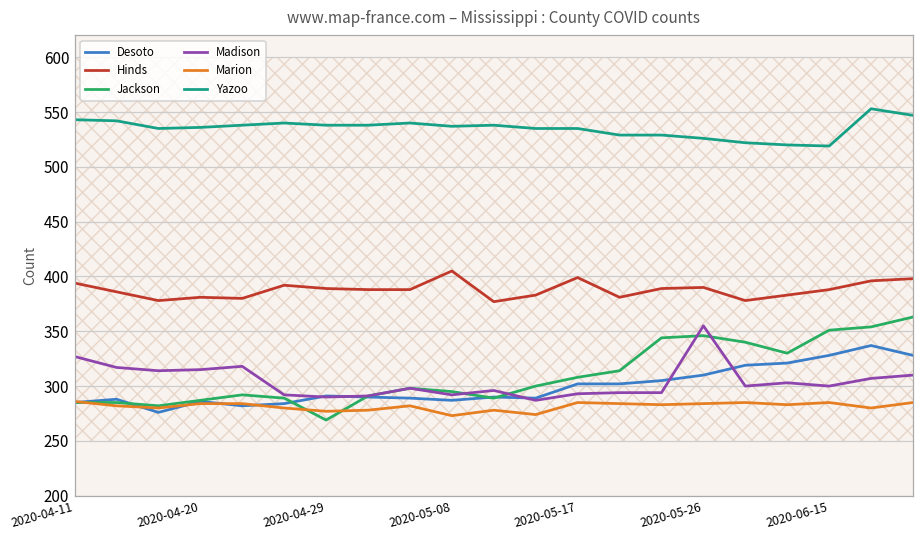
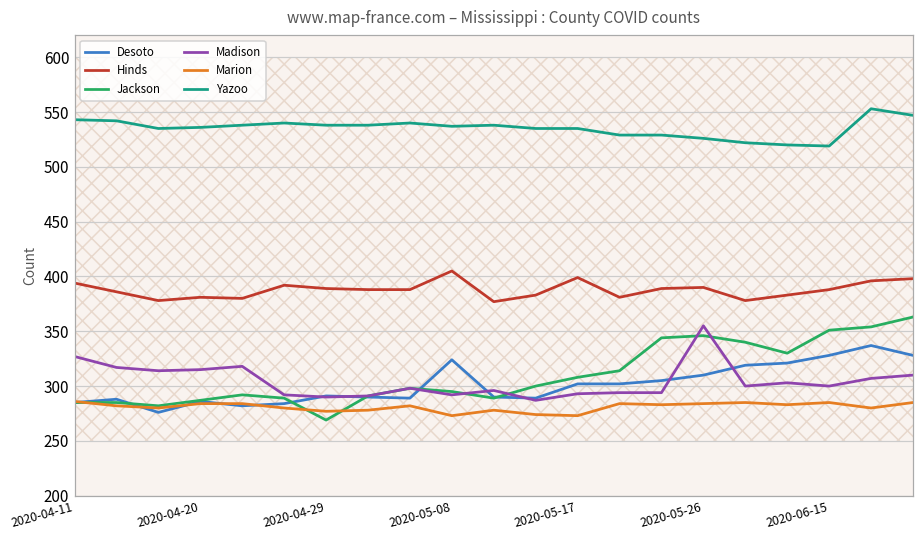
  {
    "Desoto": {
-     "2020-05-08": 290,
+     "2020-05-08": 320,
      "2020-05-17": 300,
      "2020-05-26": 310,
      "2020-06-15": 330
    },
    "Hinds": {
      "2020-04-11": 390,
      "2020-04-20": 380,
      "2020-04-29": 390,
      "2020-05-08": 410,
      "2020-05-17": 400,
      "2020-05-26": 390,
      "2020-06-15": 390
    },
    "Madison": {
      "2020-04-11": 330,
      "2020-04-20": 320,
      "2020-05-08": 290,
      "2020-05-17": 290,
      "2020-05-26": 360,
      "2020-06-15": 300
    },
    "Marion": {
      "2020-04-29": 280,
      "2020-05-08": 270,
-     "2020-05-17": 290,
+     "2020-05-17": 270,
      "2020-05-26": 280,
      "2020-06-15": 290
    }
  }
